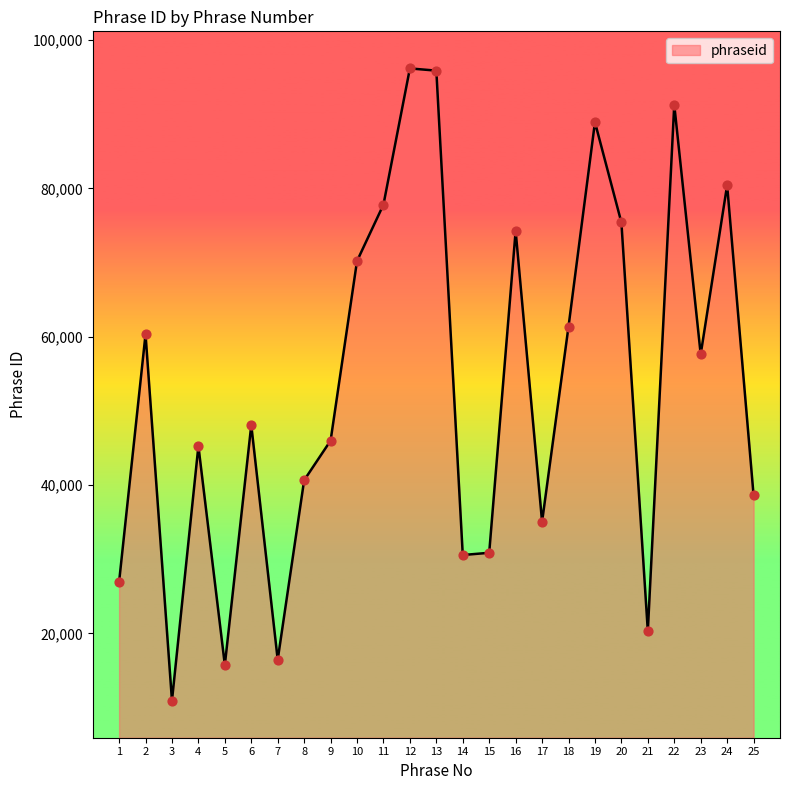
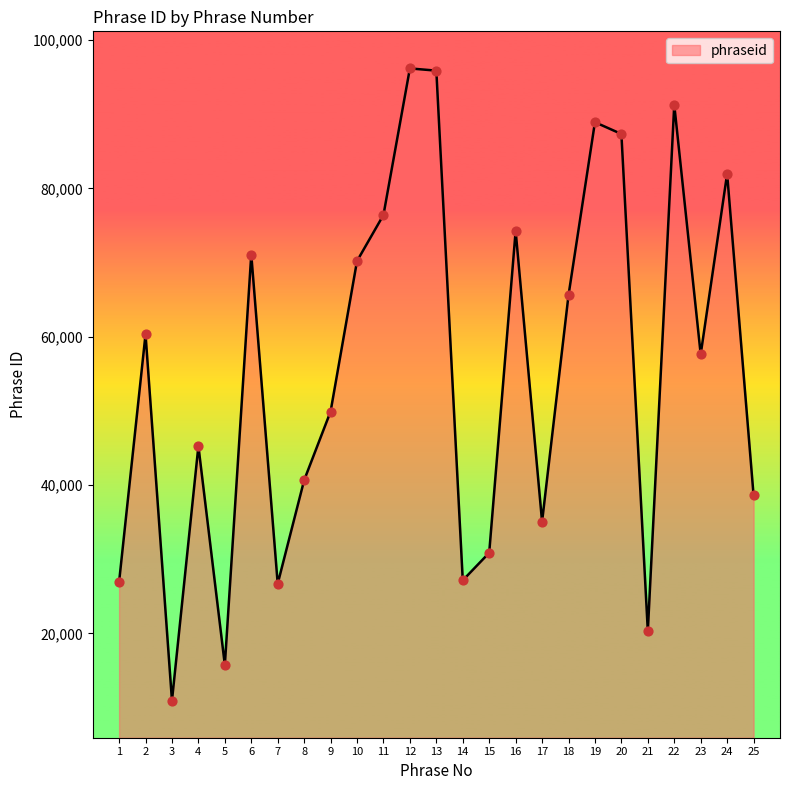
  {
    "1": "27,000",
    "2": "60,000",
    "3": "11,000",
    "4": "45,000",
    "5": "16,000",
-   "6": "48,000",
-   "7": "16,000",
+   "6": "71,000",
+   "7": "27,000",
    "8": "41,000",
-   "9": "46,000",
+   "9": "50,000",
    "10": "70,000",
-   "11": "78,000",
+   "11": "76,000",
    "12": "96,000",
    "13": "96,000",
-   "14": "31,000",
+   "14": "27,000",
    "15": "31,000",
    "16": "74,000",
    "17": "35,000",
-   "18": "61,000",
+   "18": "66,000",
    "19": "89,000",
-   "20": "75,000",
+   "20": "87,000",
    "21": "20,000",
    "22": "91,000",
    "23": "58,000",
-   "24": "80,000",
+   "24": "82,000",
    "25": "39,000"
  }
